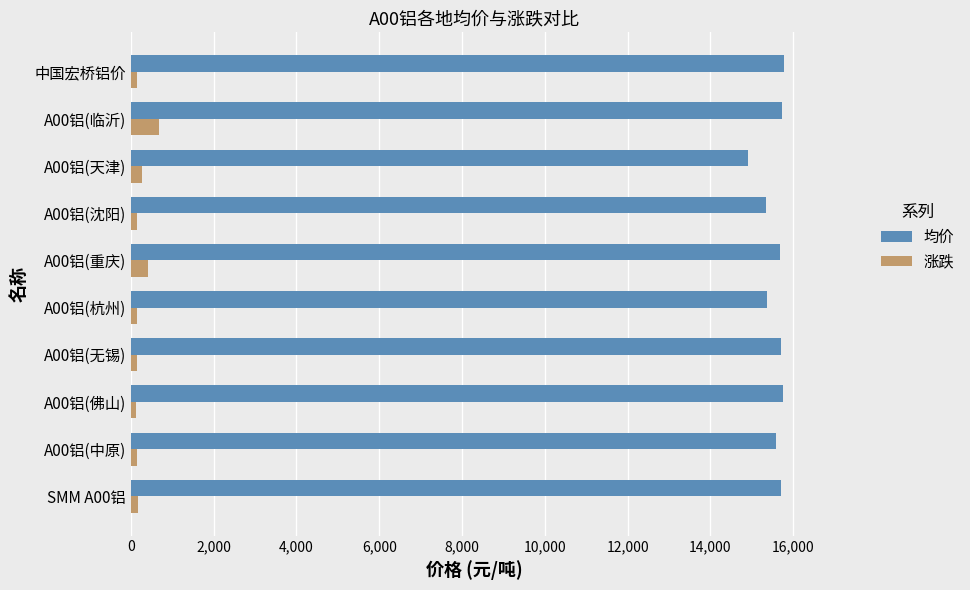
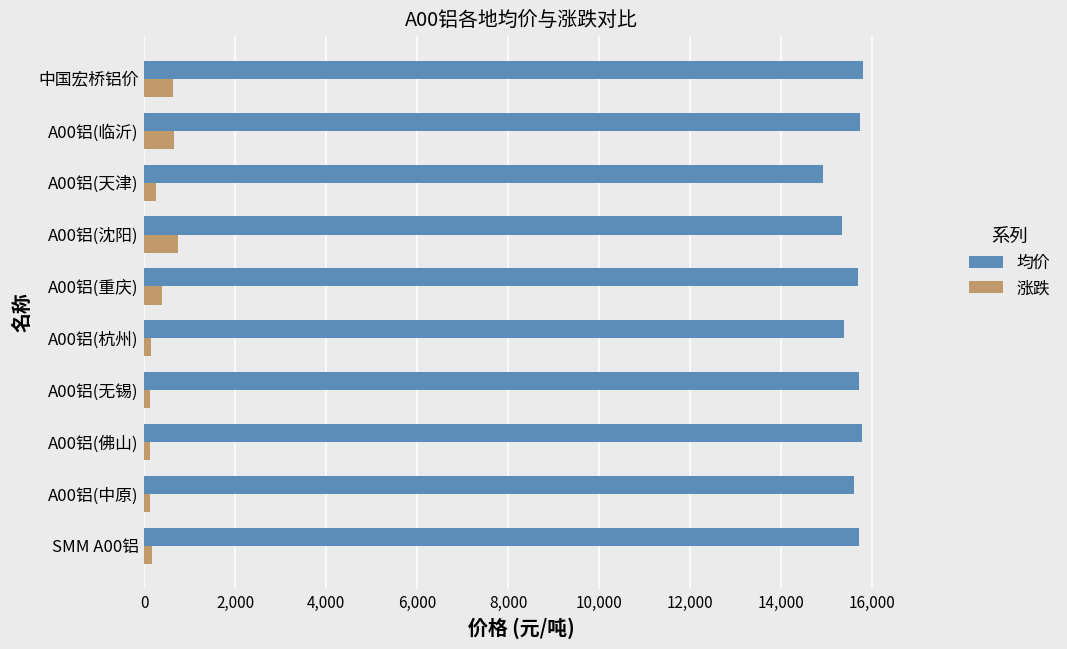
  {
    "均价": {
      "中国宏桥铝价": "15,800",
      "A00铝(临沂)": "15,700",
      "A00铝(天津)": "14,900",
      "A00铝(沈阳)": "15,300",
      "A00铝(重庆)": "15,700",
      "A00铝(杭州)": "15,400",
      "A00铝(无锡)": "15,700",
      "A00铝(佛山)": "15,800",
      "A00铝(中原)": "15,600",
      "SMM A00铝": "15,700"
    },
    "涨跌": {
-     "中国宏桥铝价": "100",
+     "中国宏桥铝价": "600",
      "A00铝(临沂)": "700",
      "A00铝(天津)": "300",
-     "A00铝(沈阳)": "100",
+     "A00铝(沈阳)": "800",
      "A00铝(重庆)": "400",
      "A00铝(杭州)": "200",
      "A00铝(无锡)": "100",
      "A00铝(佛山)": "100",
      "A00铝(中原)": "100",
      "SMM A00铝": "200"
    }
  }
